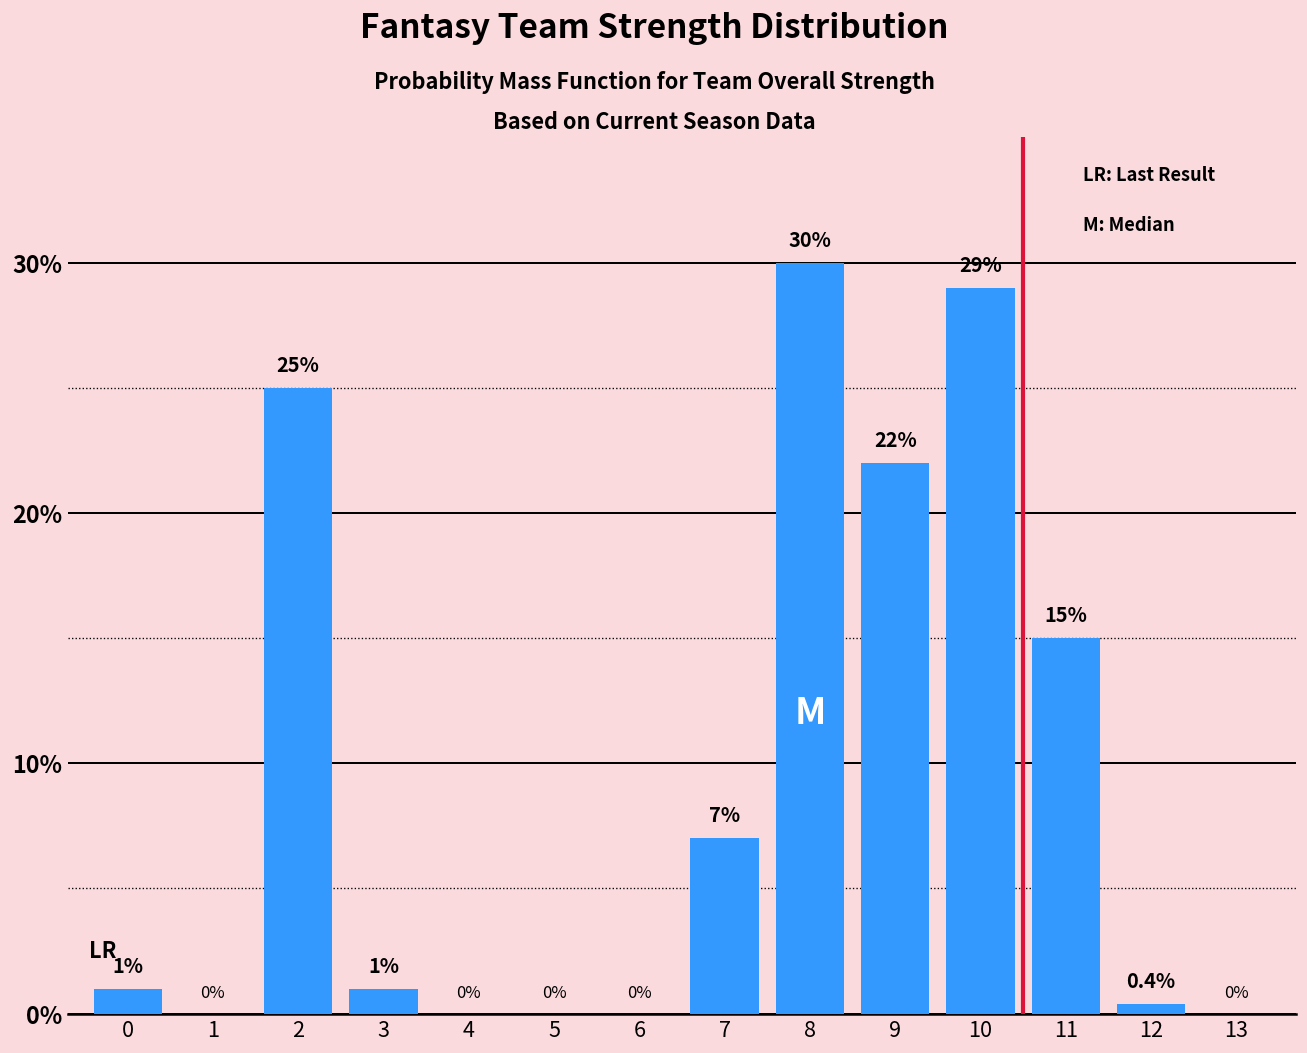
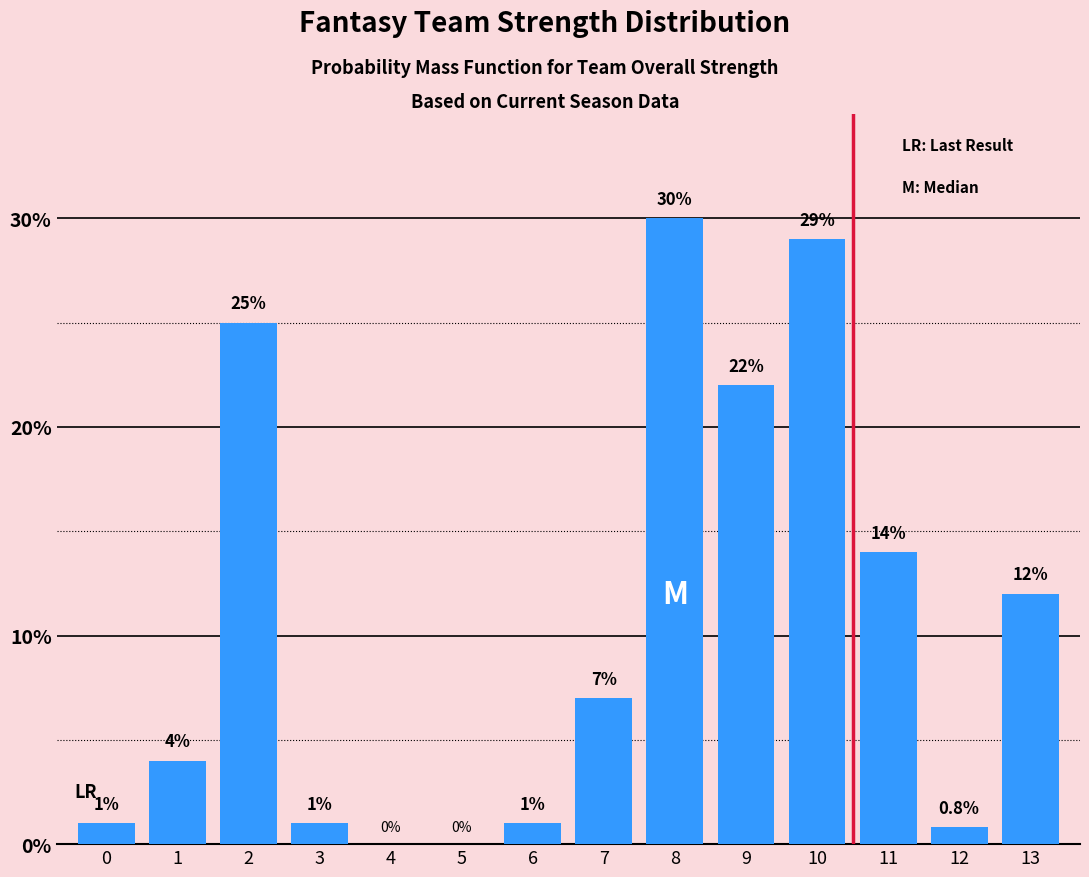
  {
    "0": "1%",
-   "1": "0%",
+   "1": "4%",
    "2": "25%",
    "3": "1%",
    "4": "0%",
    "5": "0%",
-   "6": "0%",
+   "6": "1%",
    "7": "7%",
    "8": "30%",
    "9": "22%",
    "10": "29%",
-   "11": "15%",
-   "12": "0.4%",
-   "13": "0%"
+   "11": "14%",
+   "12": "0.8%",
+   "13": "12%"
  }
